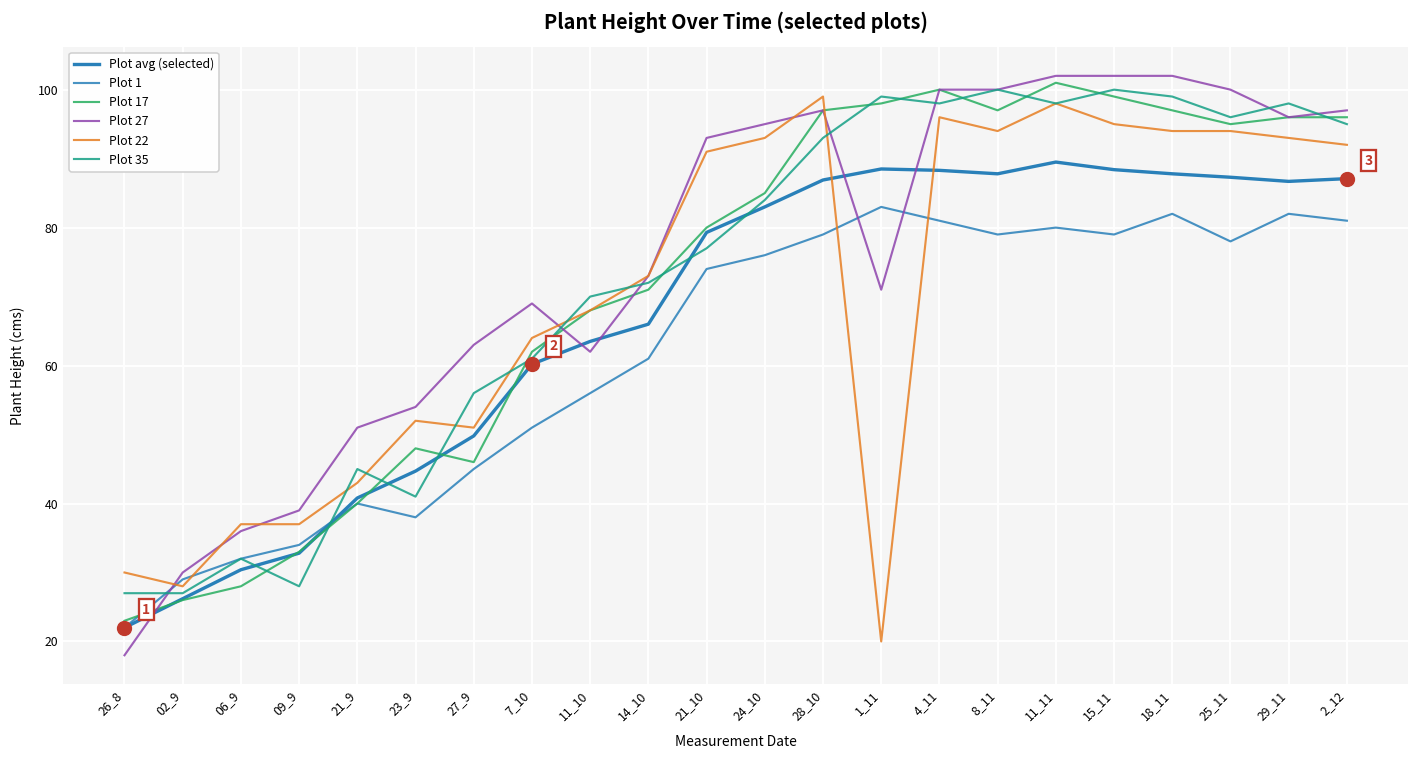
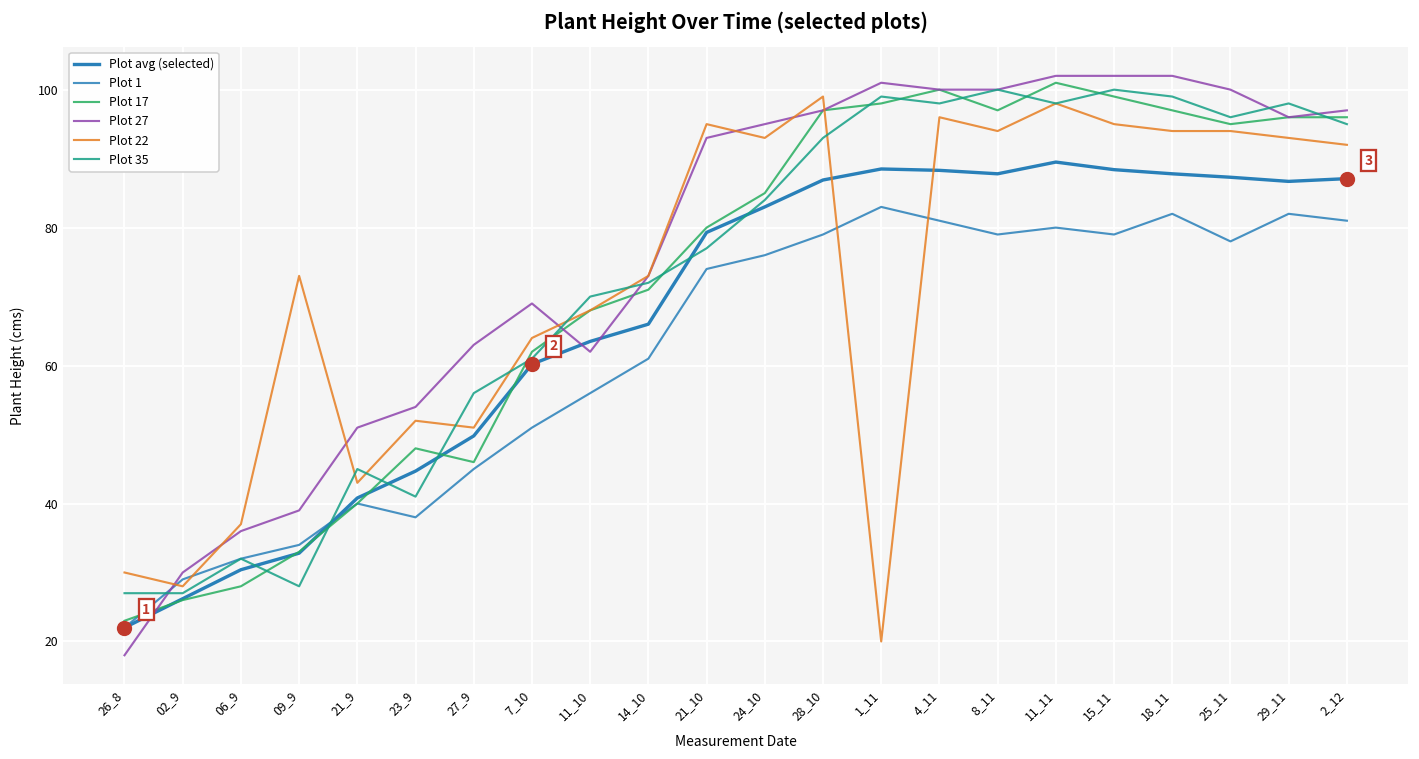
  {
    "Plot 27": {
      "26_8": 18,
      "02_9": 30,
      "06_9": 36,
      "09_9": 39,
      "21_9": 51,
      "23_9": 54,
      "27_9": 63,
      "7_10": 69,
      "11_10": 62,
      "21_10": 93,
      "24_10": 95,
-     "1_11": 71,
+     "1_11": 101,
      "11_11": 102,
      "15_11": 102,
      "18_11": 102,
      "25_11": 100,
      "2_12": 97
    },
    "Plot 22": {
      "26_8": 30,
      "02_9": 28,
      "06_9": 37,
-     "09_9": 37,
+     "09_9": 73,
      "21_9": 43,
      "23_9": 52,
      "27_9": 51,
-     "21_10": 91,
+     "21_10": 95,
      "24_10": 93,
      "28_10": 99,
      "1_11": 20,
      "4_11": 96,
      "8_11": 94,
      "15_11": 95,
      "18_11": 94,
      "25_11": 94,
      "29_11": 93
    }
  }
